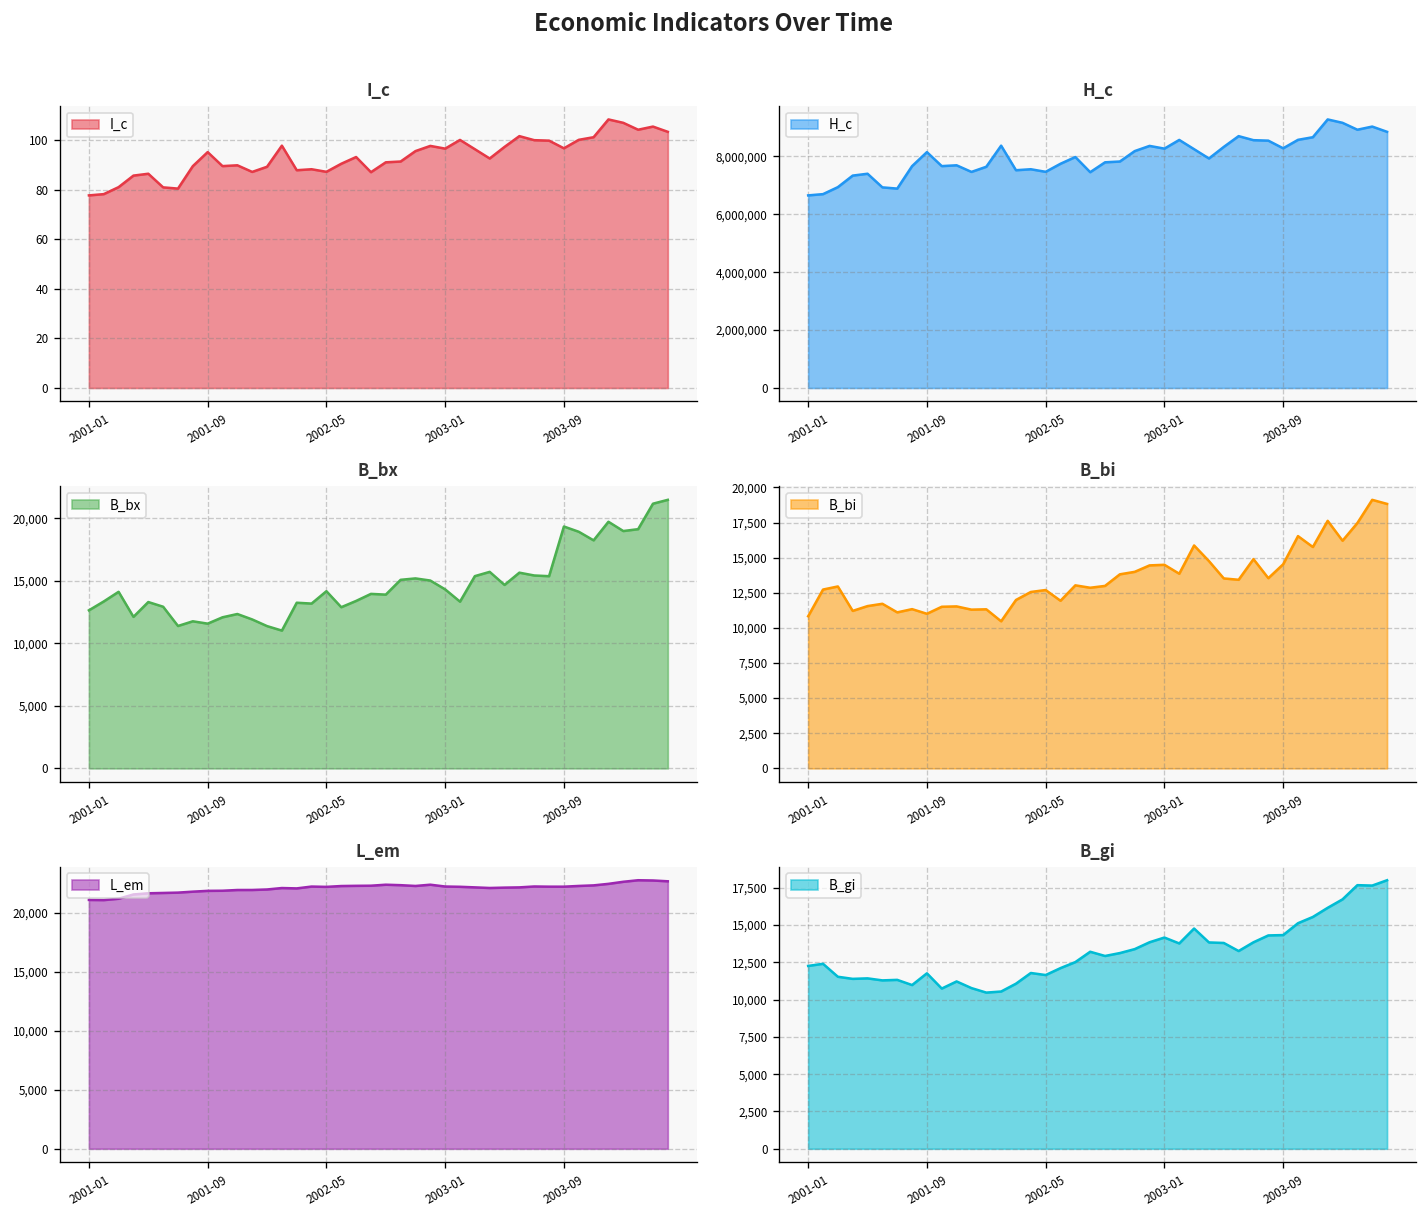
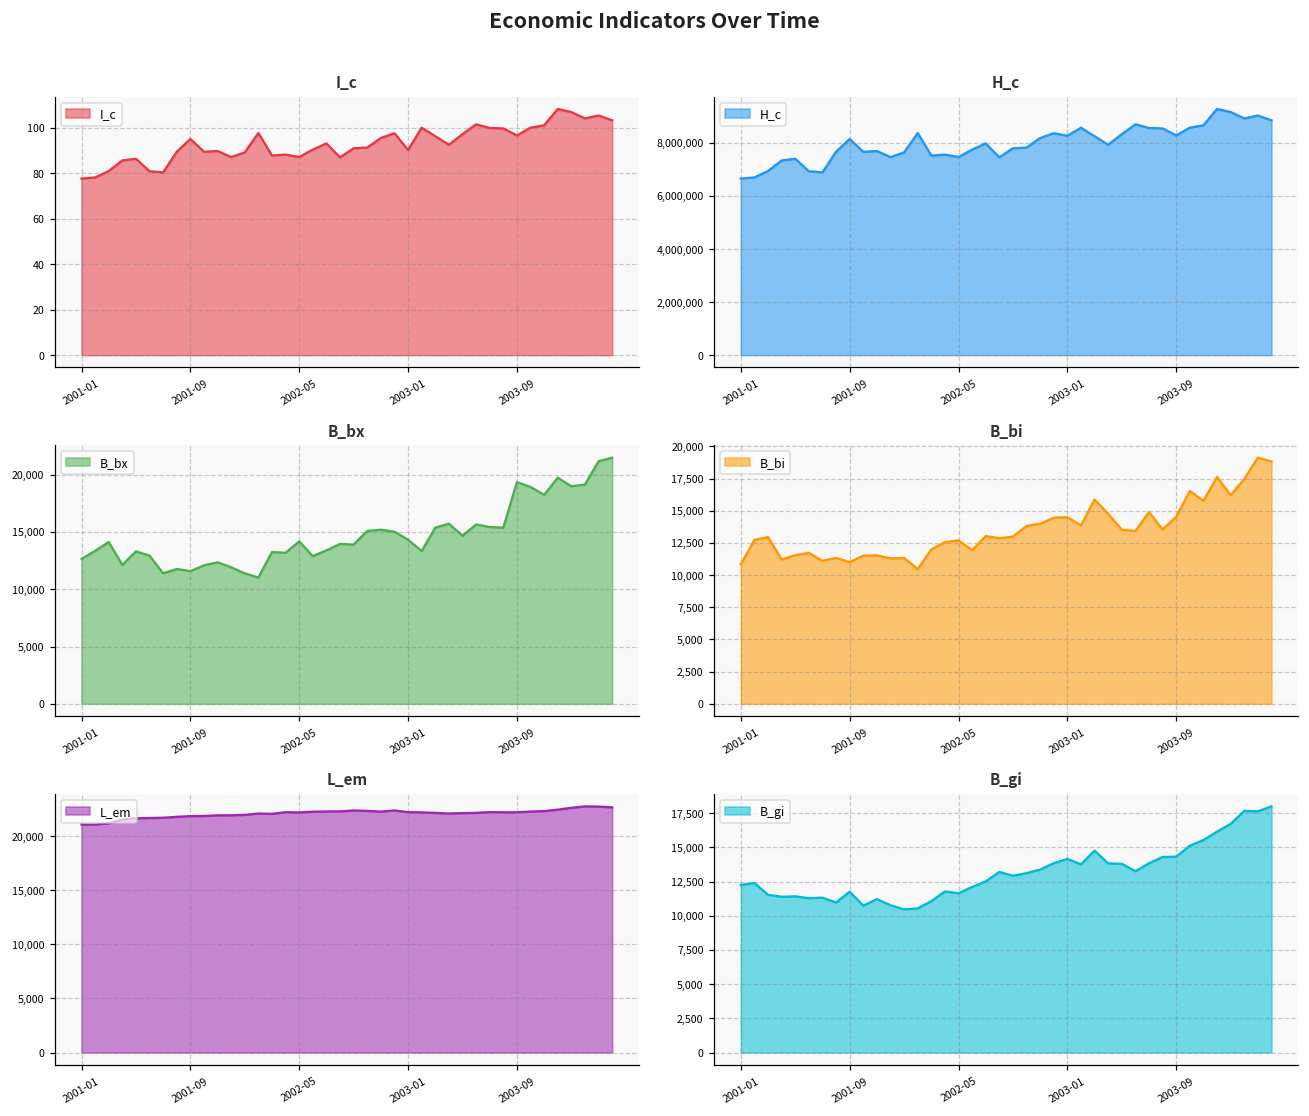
  {
    "I_c": {
      "2001-01": "78",
      "2001-09": "95",
      "2002-05": "87",
-     "2003-01": "97",
+     "2003-01": "90",
      "2003-09": "97"
    },
    "H_c": {
      "2001-01": "6,700,000",
      "2001-09": "8,100,000",
      "2002-05": "7,500,000",
      "2003-01": "8,300,000",
      "2003-09": "8,300,000"
    },
    "B_bx": {
      "2001-01": "12,600",
      "2001-09": "11,600",
      "2002-05": "14,200",
      "2003-01": "14,300",
      "2003-09": "19,300"
    },
    "B_bi": {
      "2001-01": "10,800",
      "2001-09": "11,000",
      "2002-05": "12,700",
      "2003-01": "14,500",
      "2003-09": "14,500"
    },
    "L_em": {
      "2001-01": "21,000",
      "2001-09": "22,000",
      "2002-05": "22,000",
      "2003-01": "22,000",
      "2003-09": "22,000"
    },
    "B_gi": {
      "2001-01": "12,300",
      "2001-09": "11,800",
      "2002-05": "11,600",
      "2003-01": "14,200",
      "2003-09": "14,300"
    }
  }
